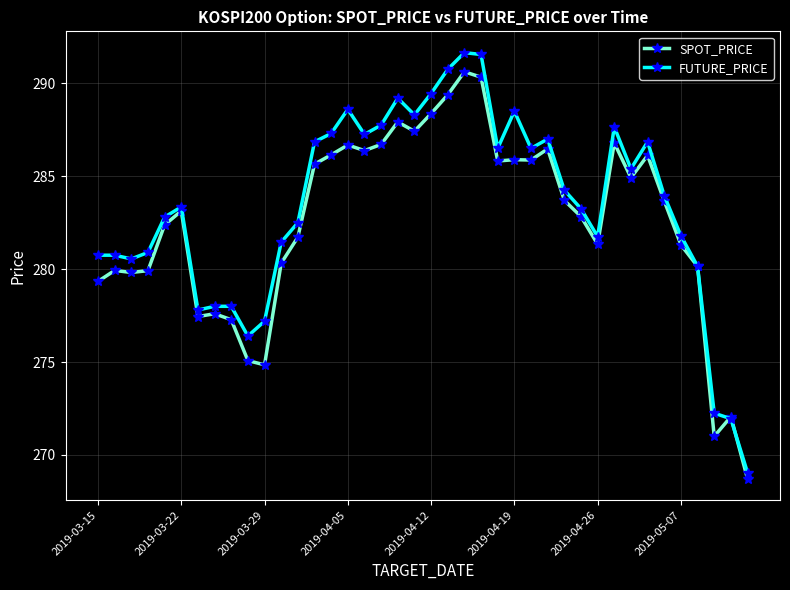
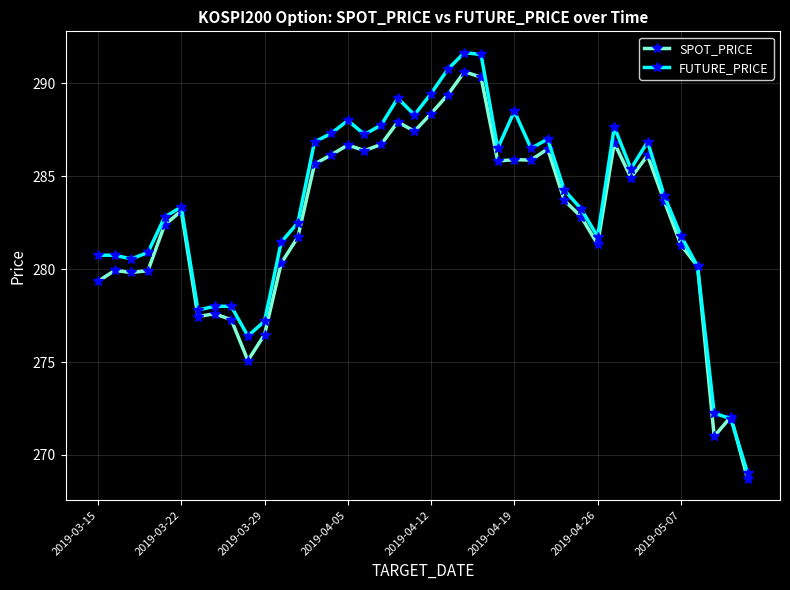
  {
    "SPOT_PRICE": {
      "2019-03-15": 279.3,
      "2019-03-22": 283.1,
-     "2019-03-29": 274.9,
+     "2019-03-29": 276.5,
      "2019-04-05": 286.7,
      "2019-04-12": 288.4,
      "2019-04-19": 285.9,
      "2019-04-26": 281.3,
      "2019-05-07": 281.3
    },
    "FUTURE_PRICE": {
      "2019-03-15": 280.8,
      "2019-03-22": 283.4,
      "2019-03-29": 277.2,
-     "2019-04-05": 288.6,
+     "2019-04-05": 288.0,
      "2019-04-12": 289.5,
      "2019-04-19": 288.5,
      "2019-04-26": 281.8,
      "2019-05-07": 281.8
    }
  }
